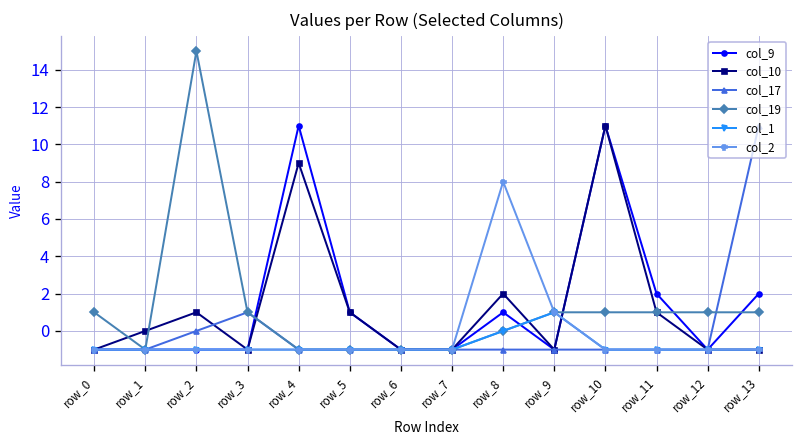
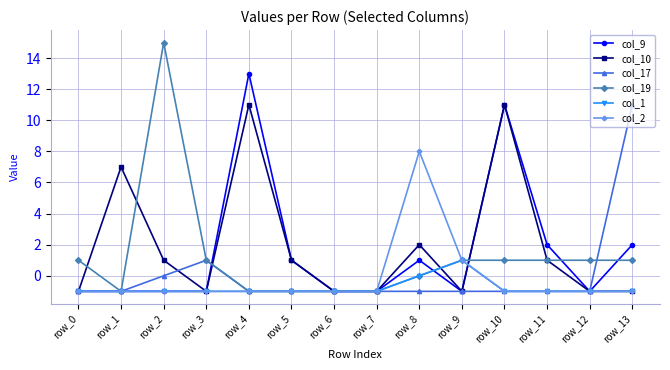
  {
    "col_9": {
-     "row_4": 11,
+     "row_4": 13,
      "row_8": 1,
      "row_11": 2,
      "row_13": 2
    },
    "col_10": {
-     "row_1": 0,
+     "row_1": 7,
      "row_2": 1,
-     "row_4": 9,
+     "row_4": 11,
      "row_8": 2
    }
  }
